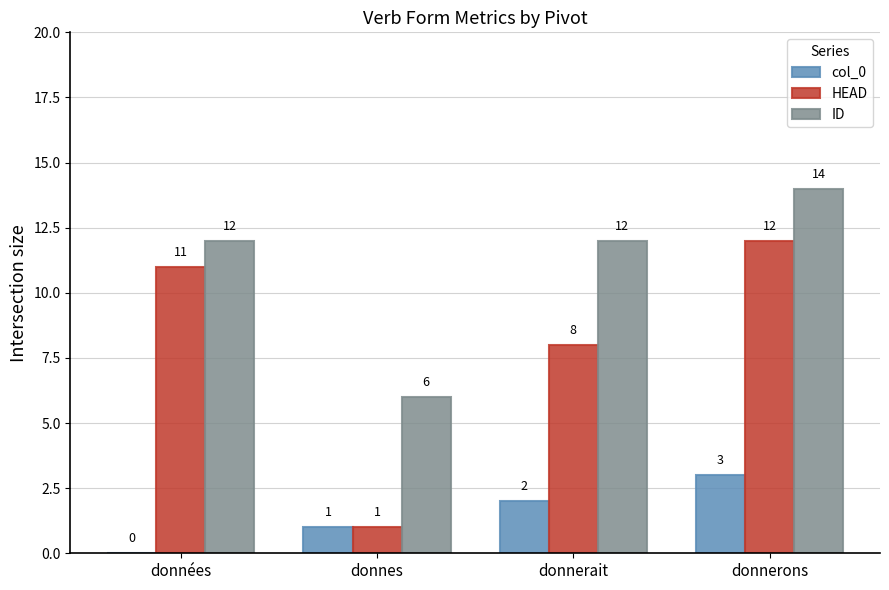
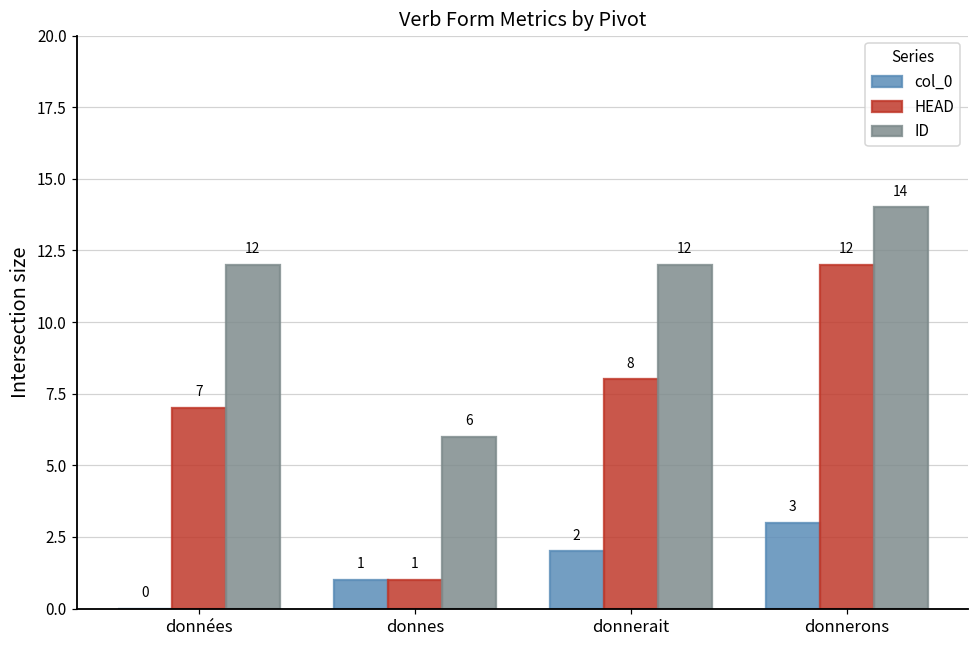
  {
    "HEAD": {
-     "données": 11,
+     "données": 7,
      "donnes": 1,
      "donnerait": 8,
      "donnerons": 12
    }
  }
